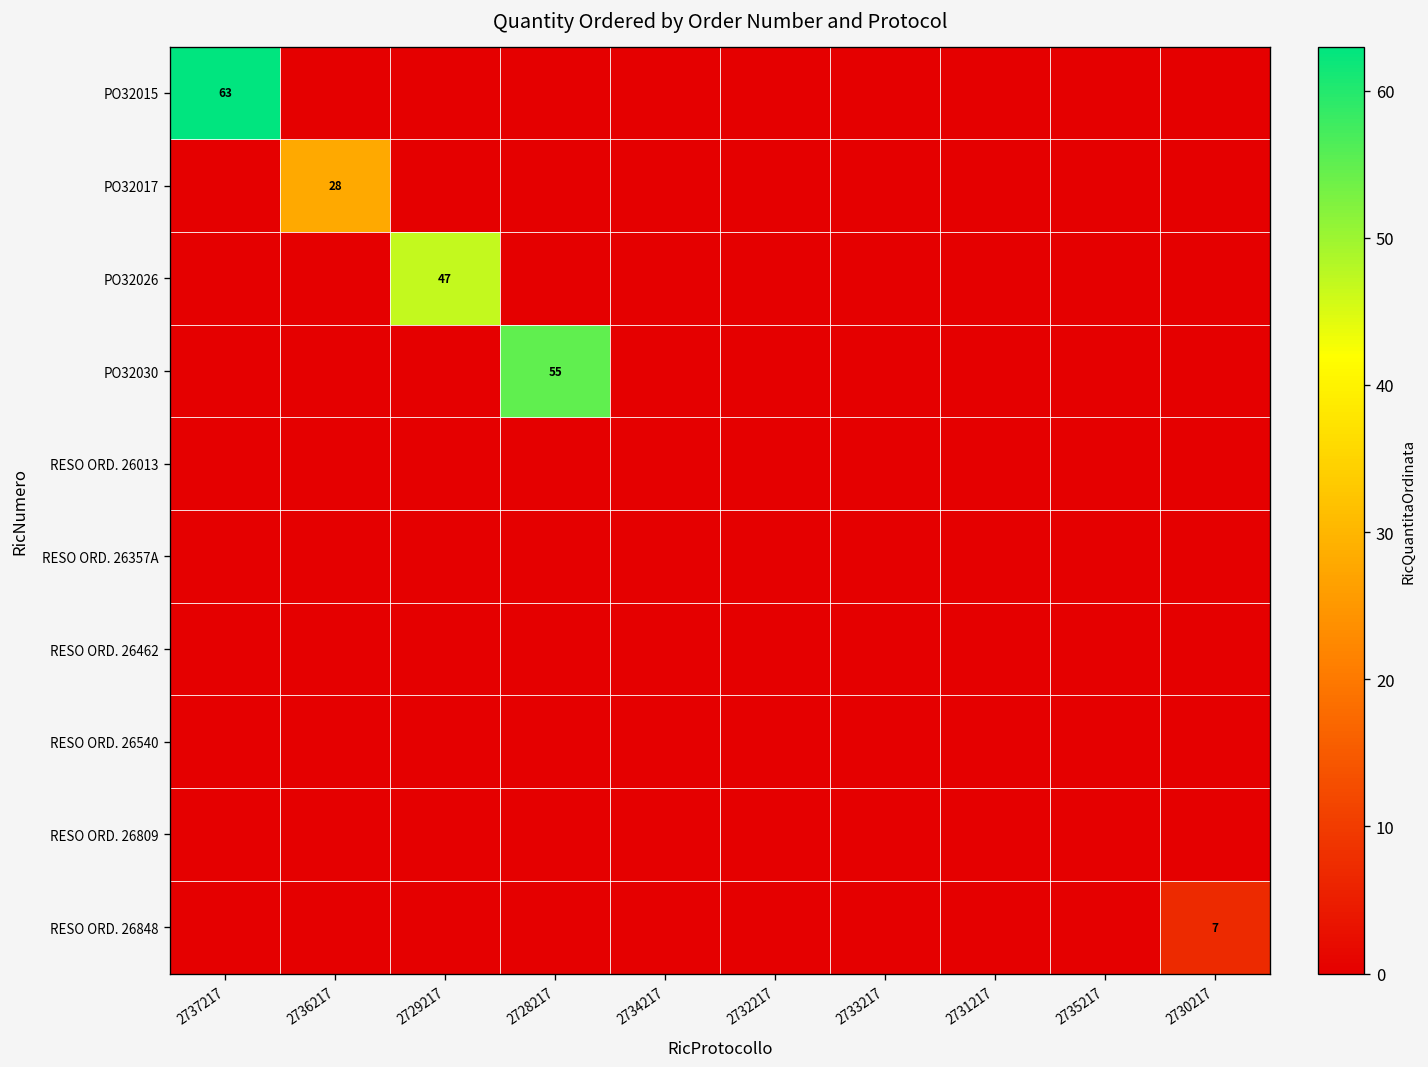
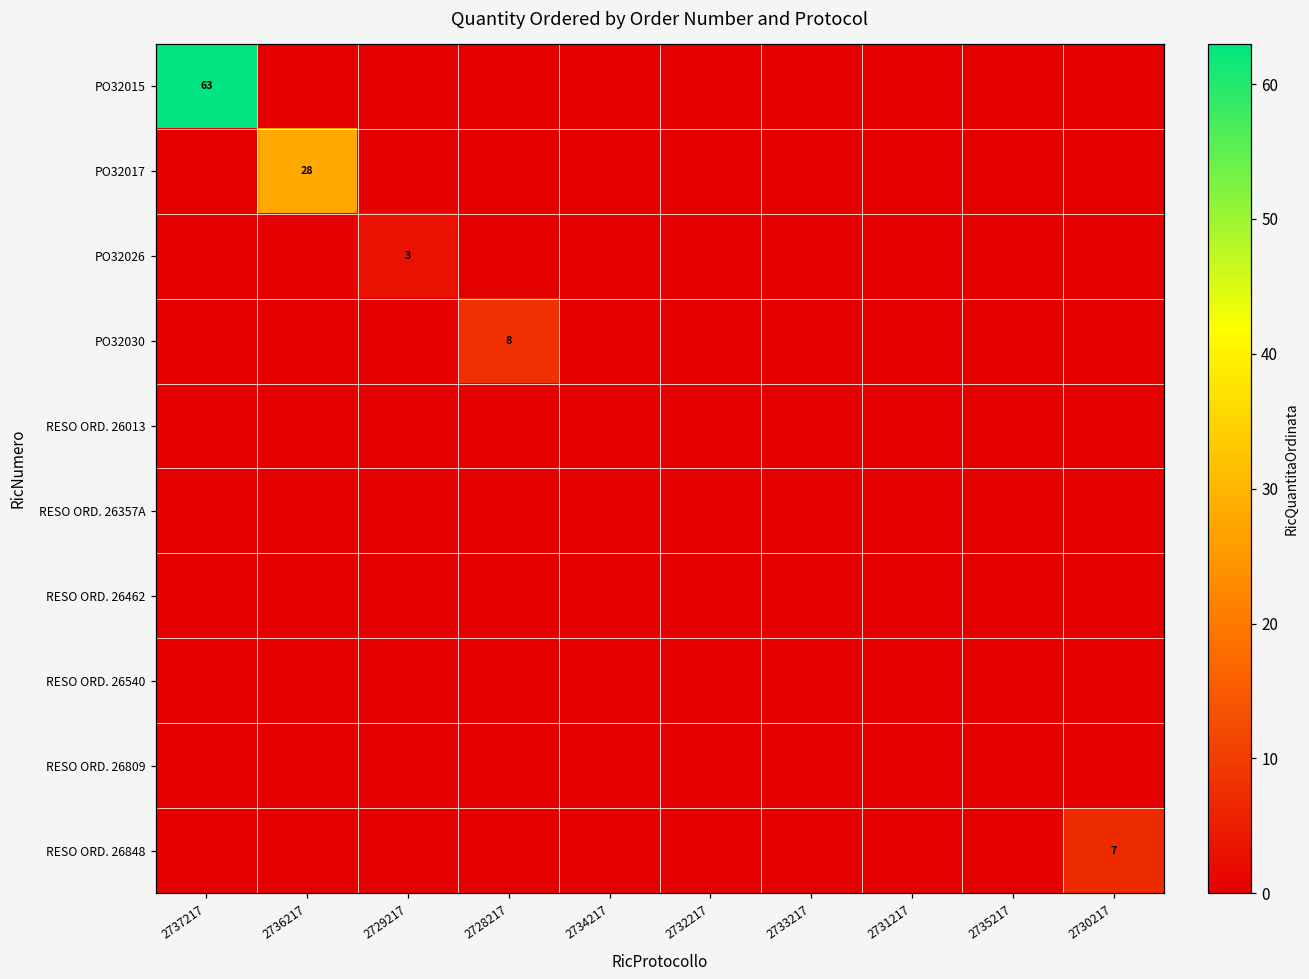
  {
    "PO32015": {
      "2737217": 63
    },
    "PO32017": {
      "2736217": 28
    },
    "PO32026": {
-     "2729217": 47
+     "2729217": 3
    },
    "PO32030": {
-     "2728217": 55
+     "2728217": 8
    },
    "RESO ORD. 26848": {
      "2730217": 7
    }
  }
